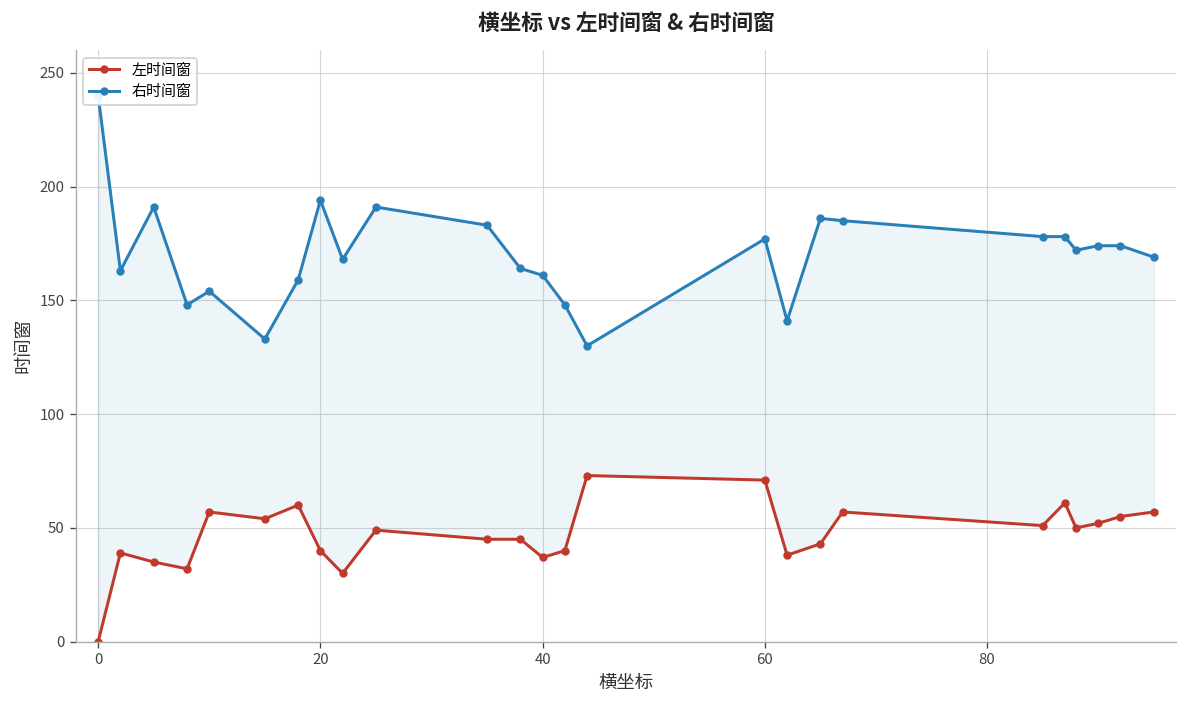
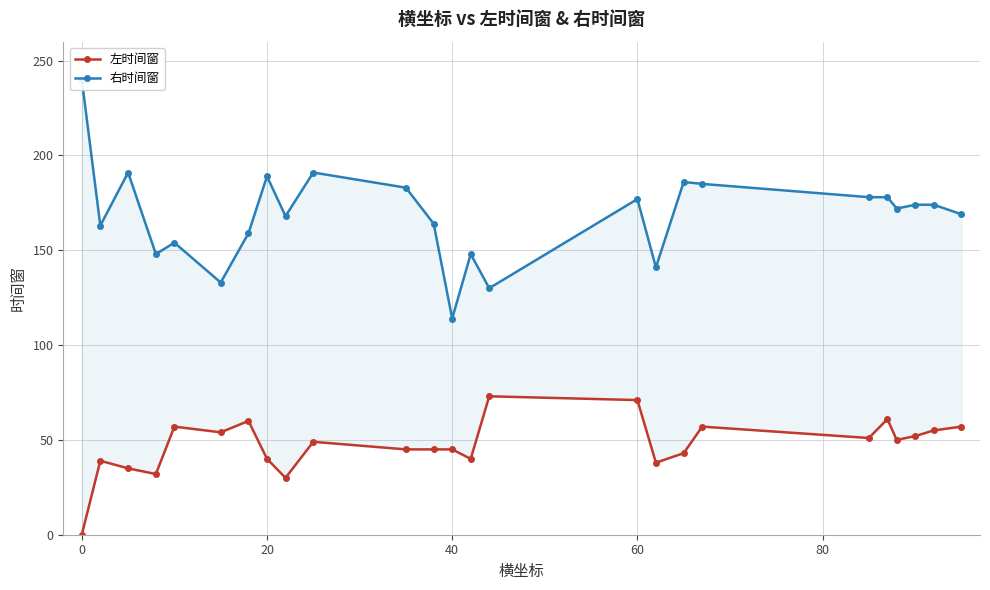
  {
    "左时间窗": {
      "0": 0,
      "20": 40,
-     "40": 37,
+     "40": 45,
      "60": 71
    },
    "右时间窗": {
-     "20": 194,
-     "40": 161,
+     "20": 189,
+     "40": 114,
      "60": 177
    }
  }
